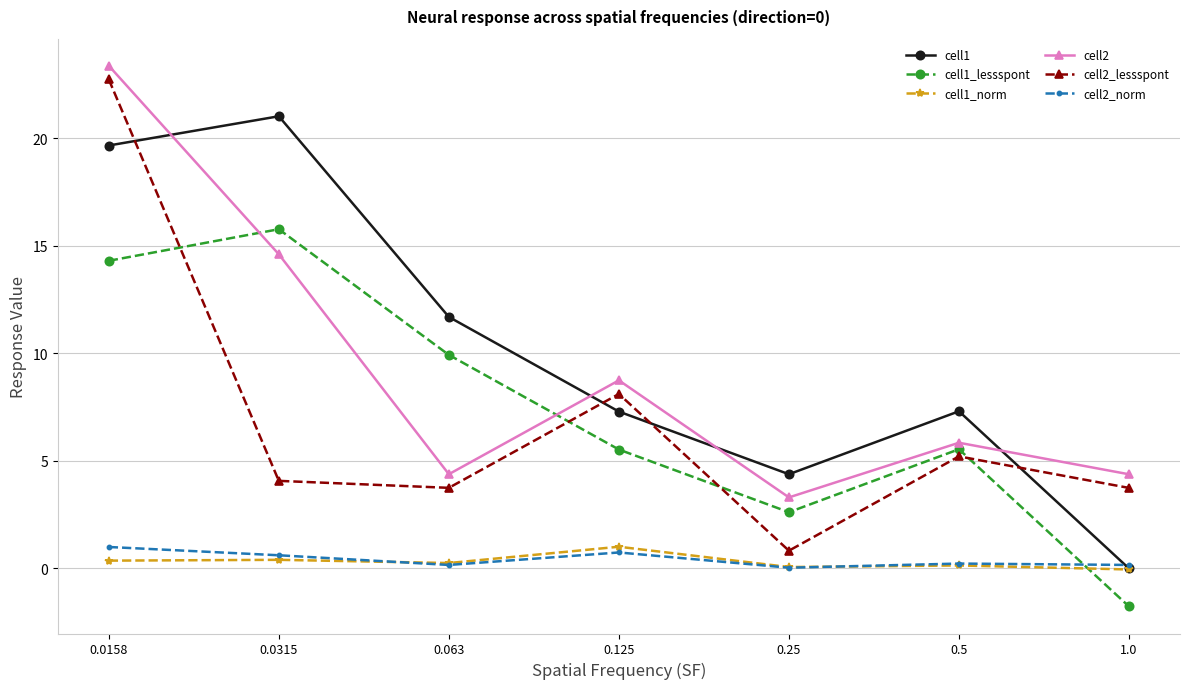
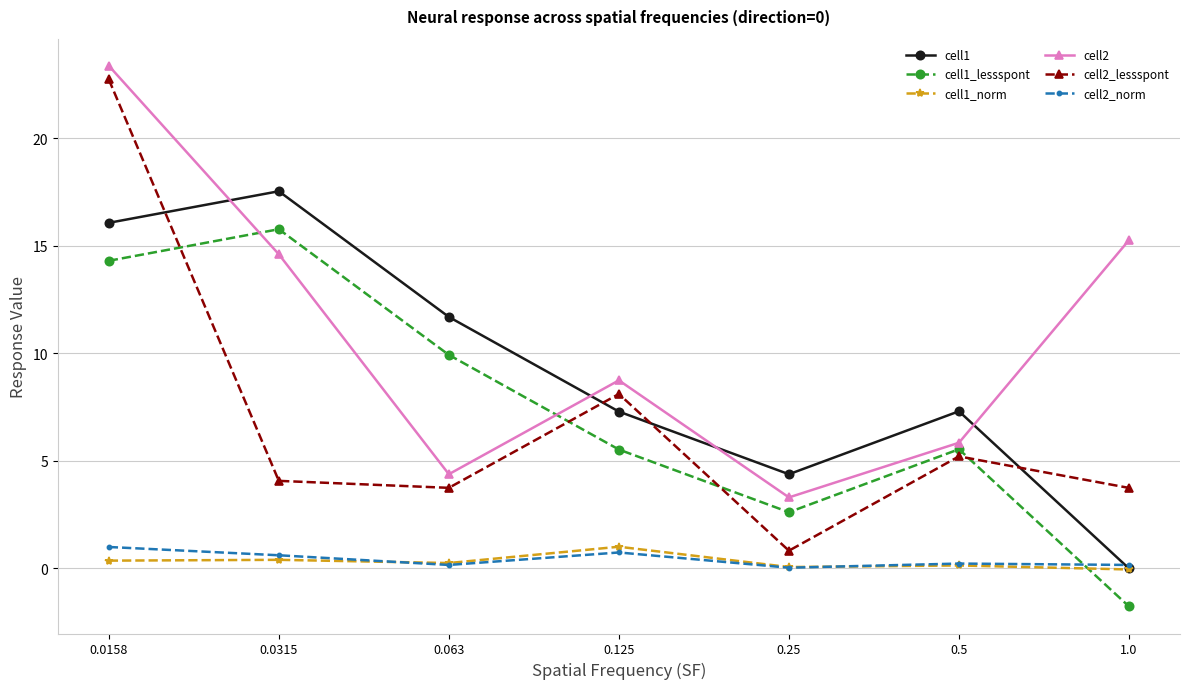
  {
    "cell1": {
-     "0.0158": 19.7,
-     "0.0315": 21.0,
+     "0.0158": 16.1,
+     "0.0315": 17.5,
      "0.063": 11.7,
      "0.125": 7.3,
      "0.25": 4.4,
      "0.5": 7.3
    },
    "cell1_lessspont": {
      "0.0158": 14.3,
      "0.0315": 15.8,
      "0.063": 9.9,
      "0.125": 5.5,
      "0.25": 2.6,
      "0.5": 5.5,
      "1.0": -1.8
    },
    "cell1_norm": {
      "0.0158": 0.4,
      "0.0315": 0.4,
      "0.125": 1.0
    },
    "cell2": {
      "0.0158": 23.4,
      "0.0315": 14.6,
      "0.063": 4.4,
      "0.125": 8.7,
      "0.25": 3.3,
      "0.5": 5.8,
-     "1.0": 4.4
+     "1.0": 15.3
    },
    "cell2_lessspont": {
      "0.0158": 22.7,
      "0.0315": 4.1,
      "0.063": 3.7,
      "0.125": 8.1,
      "0.25": 0.8,
      "0.5": 5.2,
      "1.0": 3.7
    },
    "cell2_norm": {
      "0.0158": 1.0,
      "0.0315": 0.6,
      "0.125": 0.7,
      "1.0": 0.2
    }
  }
